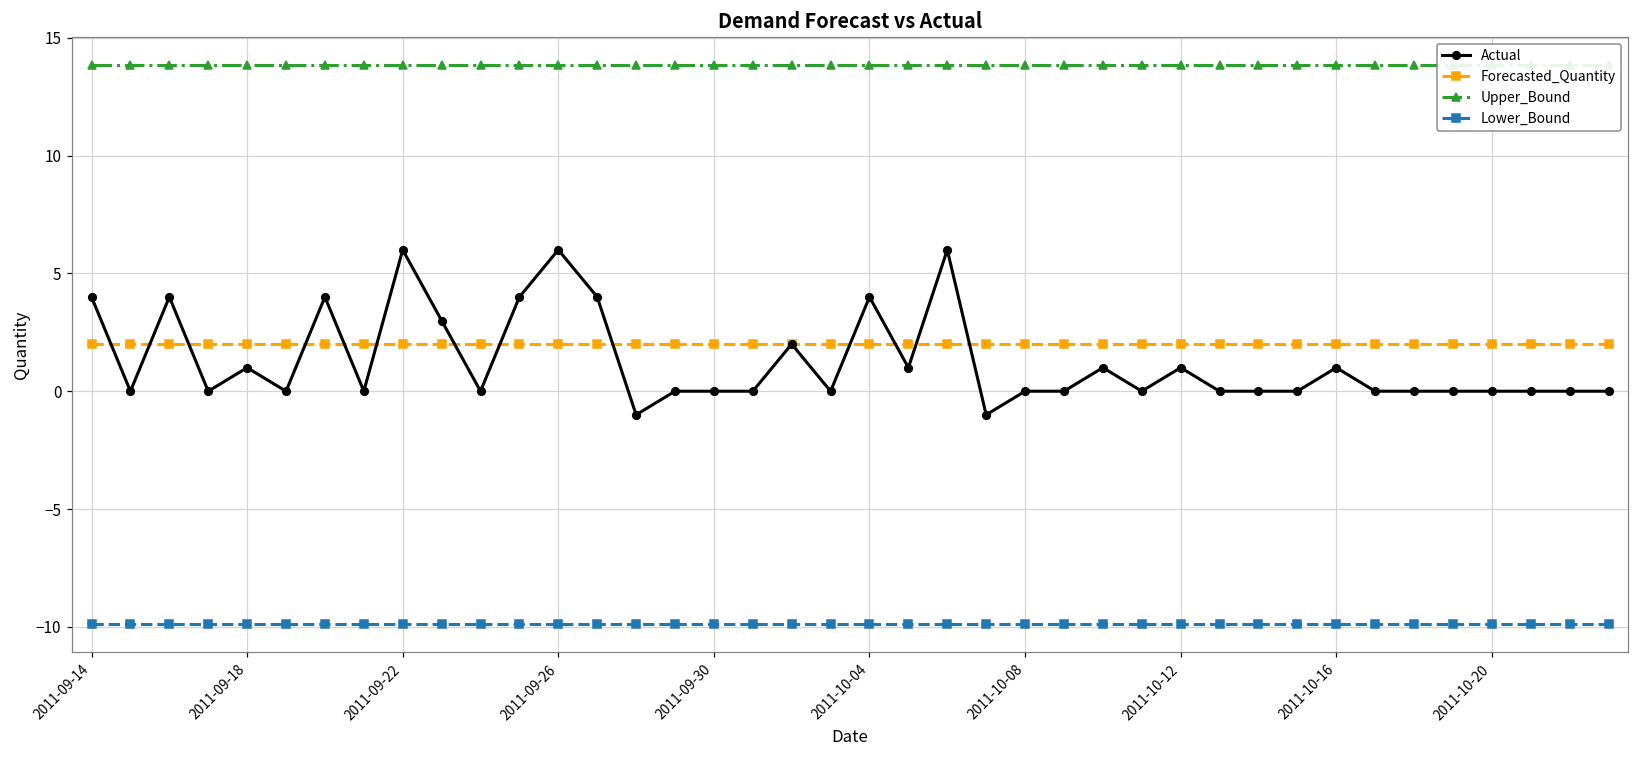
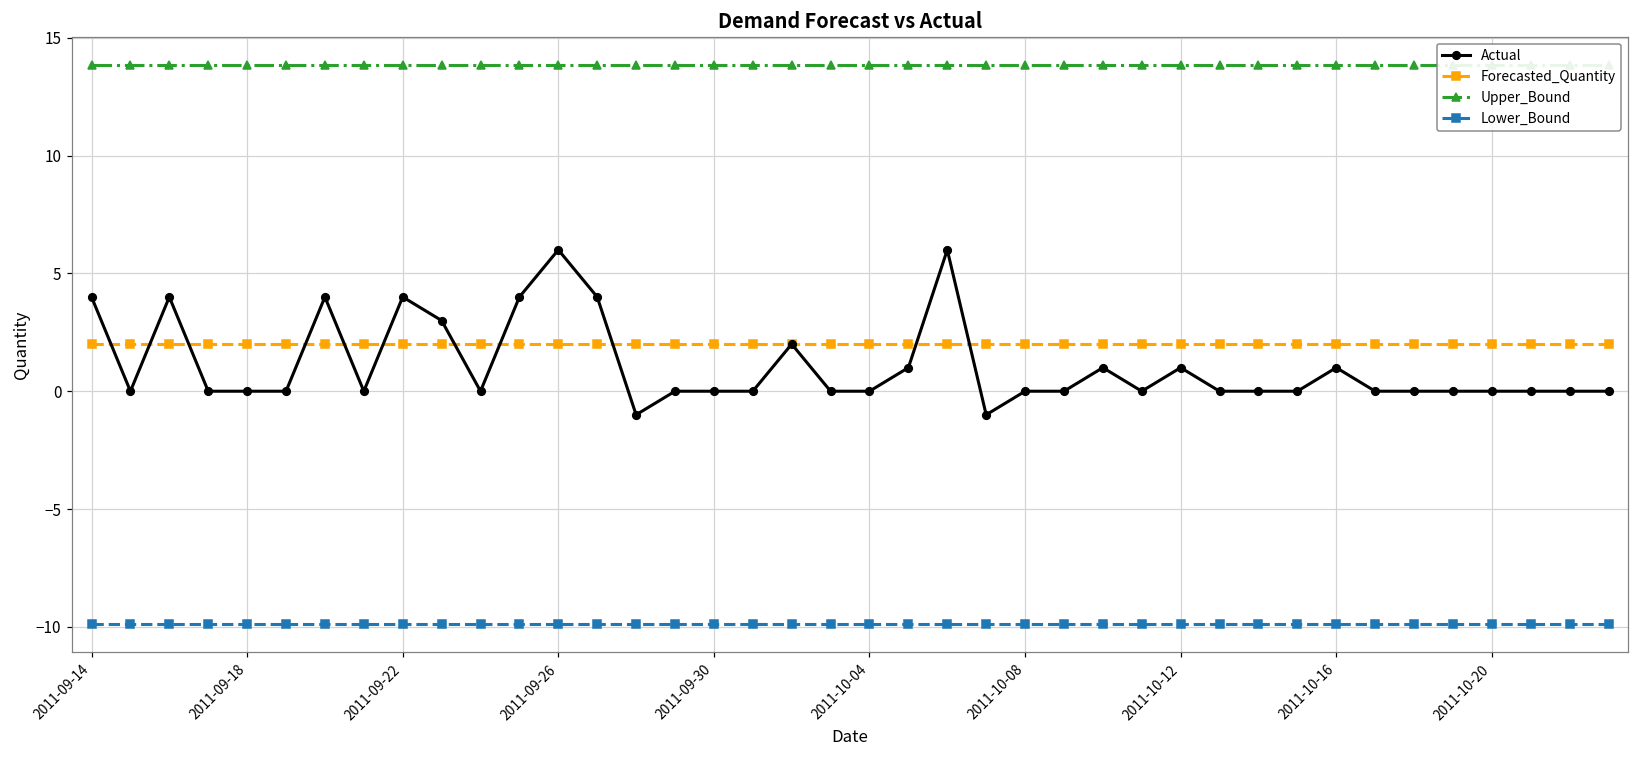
  {
    "Actual": {
      "2011-09-14": 4,
-     "2011-09-18": 1,
-     "2011-09-22": 6,
+     "2011-09-18": 0,
+     "2011-09-22": 4,
      "2011-09-26": 6,
      "2011-09-30": 0,
-     "2011-10-04": 4,
+     "2011-10-04": 0,
      "2011-10-08": 0,
      "2011-10-12": 1,
      "2011-10-16": 1,
      "2011-10-20": 0
    },
    "Forecasted_Quantity": {
      "2011-09-14": 2,
      "2011-09-18": 2,
      "2011-09-22": 2,
      "2011-09-26": 2,
      "2011-09-30": 2,
      "2011-10-04": 2,
      "2011-10-08": 2,
      "2011-10-12": 2,
      "2011-10-16": 2,
      "2011-10-20": 2
    },
    "Upper_Bound": {
      "2011-09-14": 13.9,
      "2011-09-18": 13.9,
      "2011-09-22": 13.9,
      "2011-09-26": 13.9,
      "2011-09-30": 13.9,
      "2011-10-04": 13.9,
      "2011-10-08": 13.9,
      "2011-10-12": 13.9,
      "2011-10-16": 13.9
    },
    "Lower_Bound": {
      "2011-09-14": -9.9,
      "2011-09-18": -9.9,
      "2011-09-22": -9.9,
      "2011-09-26": -9.9,
      "2011-09-30": -9.9,
      "2011-10-04": -9.9,
      "2011-10-08": -9.9,
      "2011-10-12": -9.9,
      "2011-10-16": -9.9,
      "2011-10-20": -9.9
    }
  }
